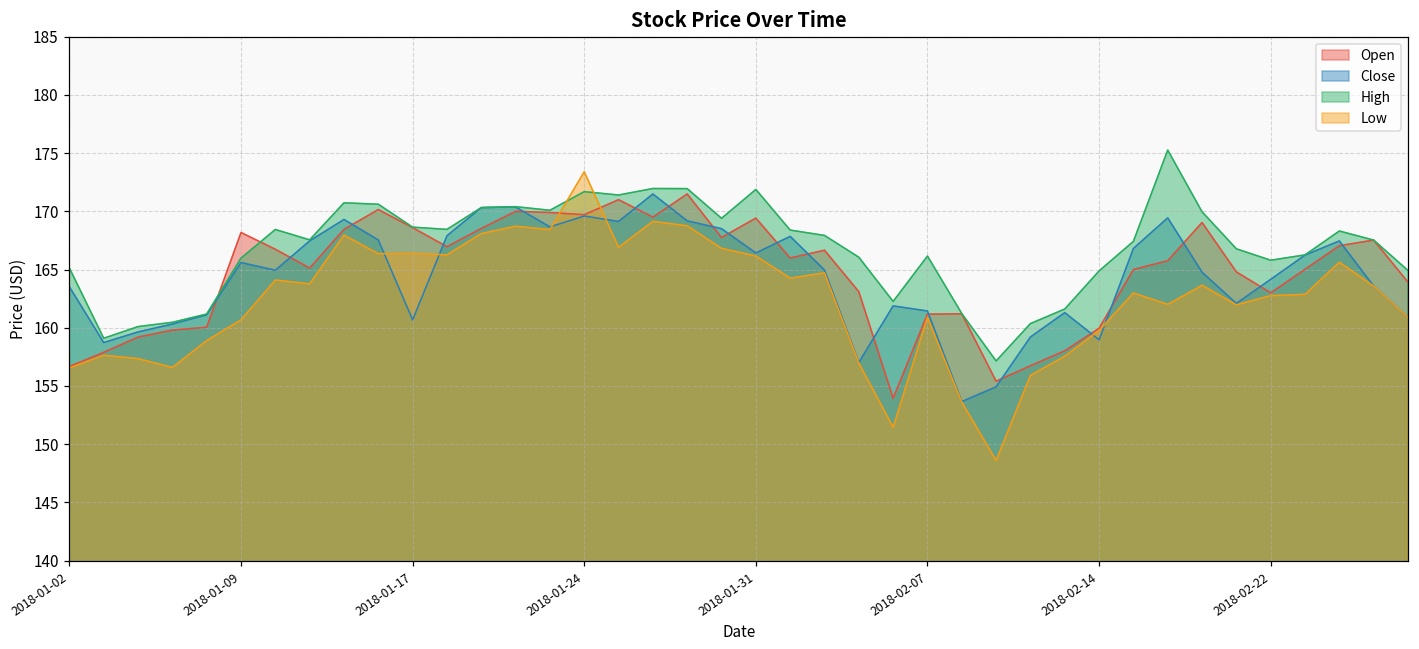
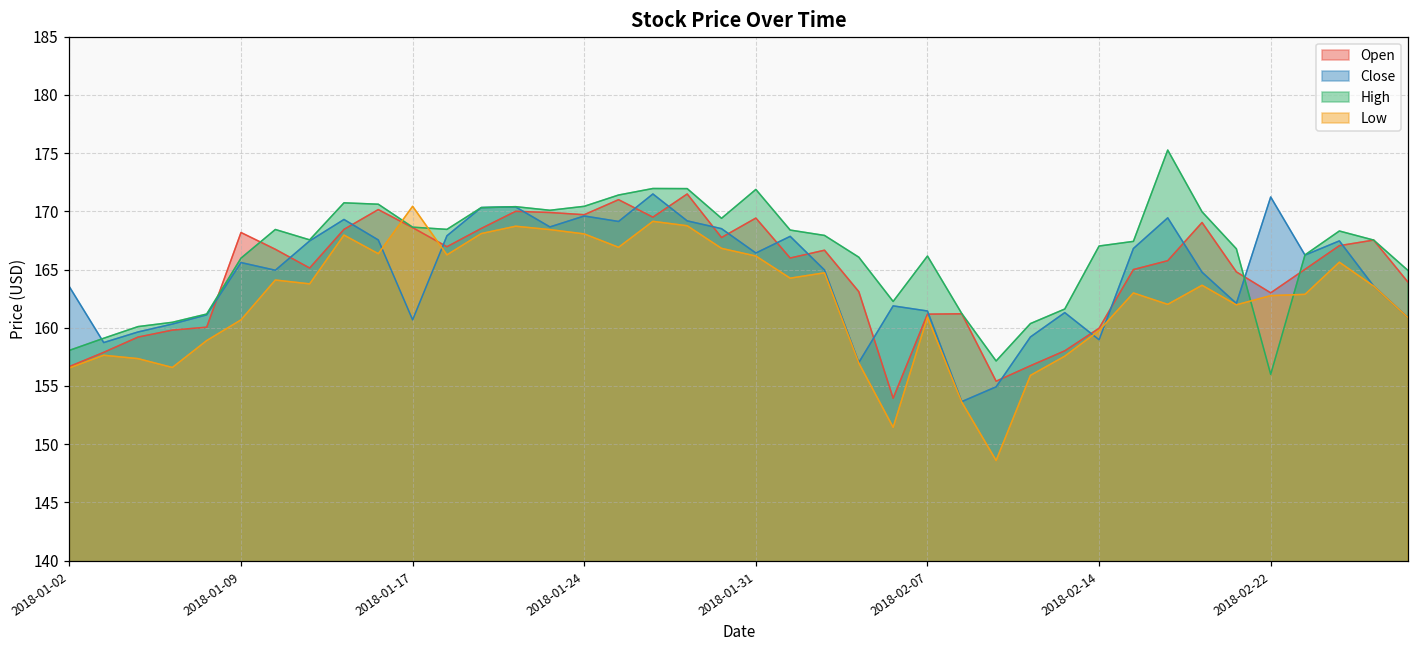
  {
    "Open": {
      "2018-01-09": 168.2,
      "2018-01-31": 169.4,
      "2018-02-07": 161.2,
      "2018-02-22": 163.0
    },
    "Close": {
      "2018-01-02": 163.5,
      "2018-01-09": 165.6,
      "2018-01-17": 160.7,
      "2018-01-31": 166.4,
      "2018-02-07": 161.4,
      "2018-02-14": 159.0,
-     "2018-02-22": 164.2
+     "2018-02-22": 171.2
    },
    "High": {
-     "2018-01-02": 165.1,
+     "2018-01-02": 158.1,
      "2018-01-09": 166.0,
-     "2018-01-24": 171.7,
+     "2018-01-24": 170.4,
      "2018-01-31": 171.9,
      "2018-02-07": 166.2,
-     "2018-02-14": 164.9,
-     "2018-02-22": 165.8
+     "2018-02-14": 167.0,
+     "2018-02-22": 156.0
    },
    "Low": {
      "2018-01-09": 160.7,
-     "2018-01-17": 166.4,
-     "2018-01-24": 173.4,
+     "2018-01-17": 170.4,
+     "2018-01-24": 168.1,
      "2018-01-31": 166.2,
      "2018-02-07": 160.9,
      "2018-02-22": 162.8
    }
  }
